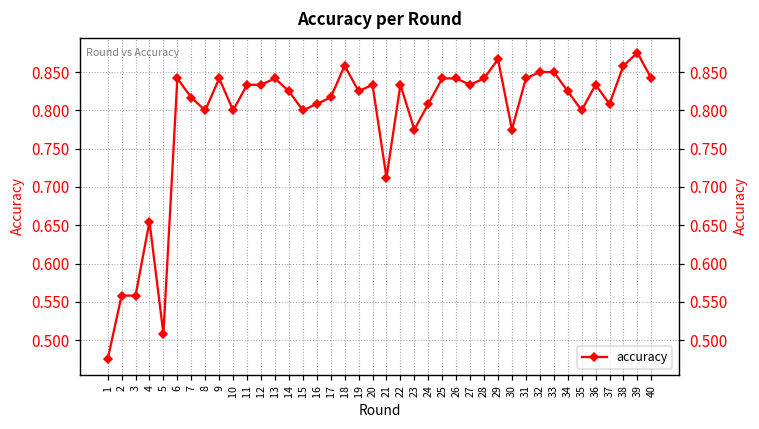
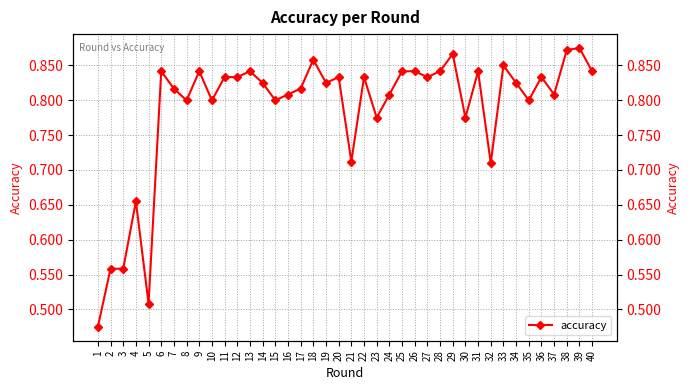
  {
    "1": 0.48,
    "2": 0.56,
    "3": 0.56,
    "4": 0.65,
    "5": 0.51,
    "6": 0.84,
    "7": 0.82,
    "8": 0.80,
    "9": 0.84,
    "10": 0.80,
    "11": 0.83,
    "12": 0.83,
    "13": 0.84,
    "14": 0.83,
    "15": 0.80,
    "16": 0.81,
    "17": 0.82,
    "18": 0.86,
    "19": 0.83,
    "20": 0.83,
    "21": 0.71,
    "22": 0.83,
    "23": 0.78,
    "24": 0.81,
    "25": 0.84,
    "26": 0.84,
    "27": 0.83,
    "28": 0.84,
    "29": 0.87,
    "30": 0.78,
    "31": 0.84,
-   "32": 0.85,
+   "32": 0.71,
    "33": 0.85,
    "34": 0.83,
    "35": 0.80,
    "36": 0.83,
    "37": 0.81,
-   "38": 0.86,
+   "38": 0.87,
    "39": 0.88,
    "40": 0.84
  }
